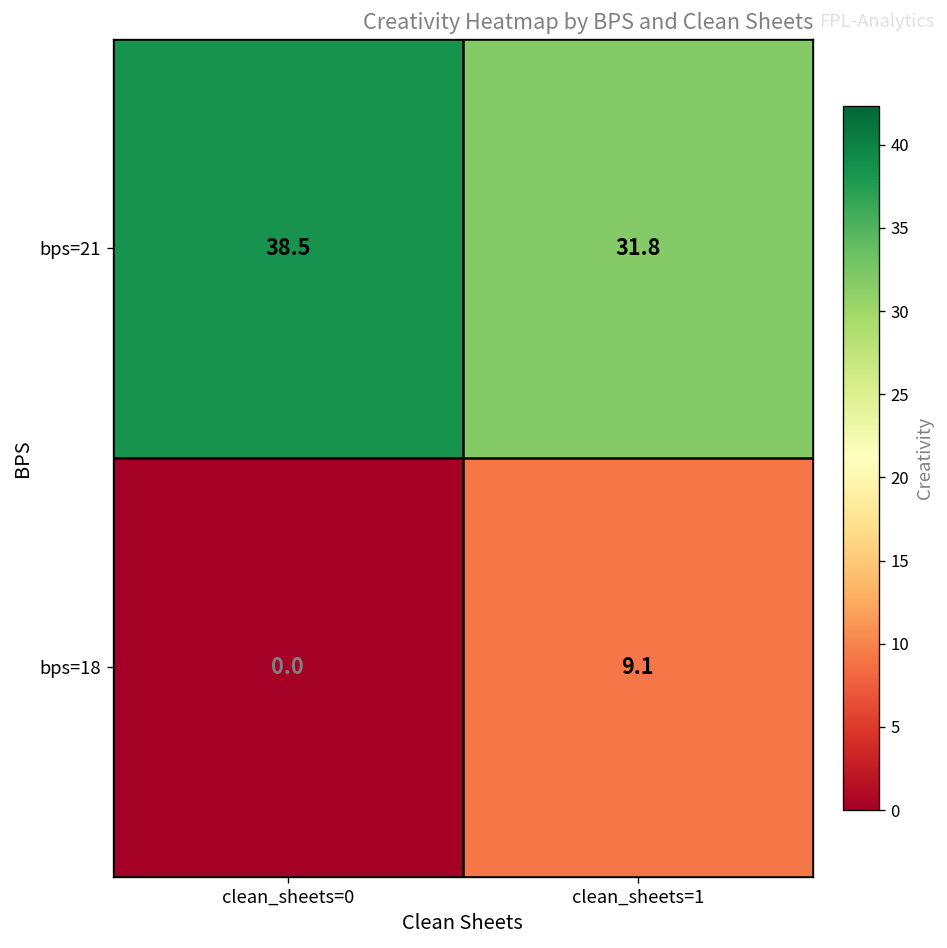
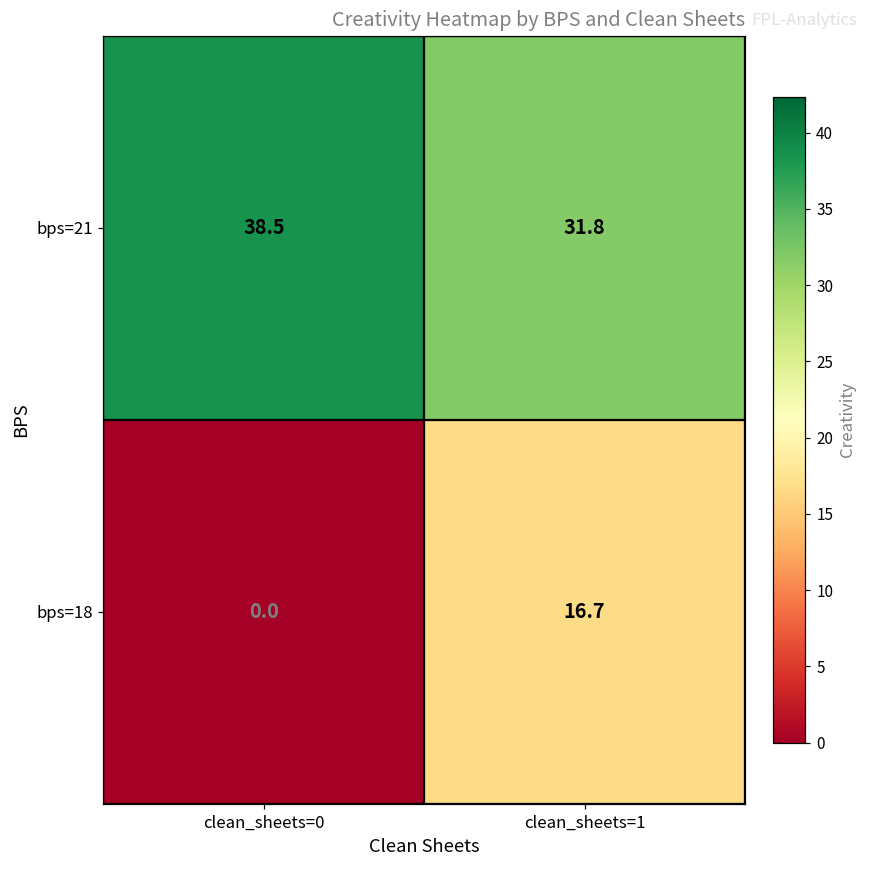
  {
    "bps=21": {
      "clean_sheets=0": 38.5,
      "clean_sheets=1": 31.8
    },
    "bps=18": {
      "clean_sheets=0": 0.0,
-     "clean_sheets=1": 9.1
+     "clean_sheets=1": 16.7
    }
  }
